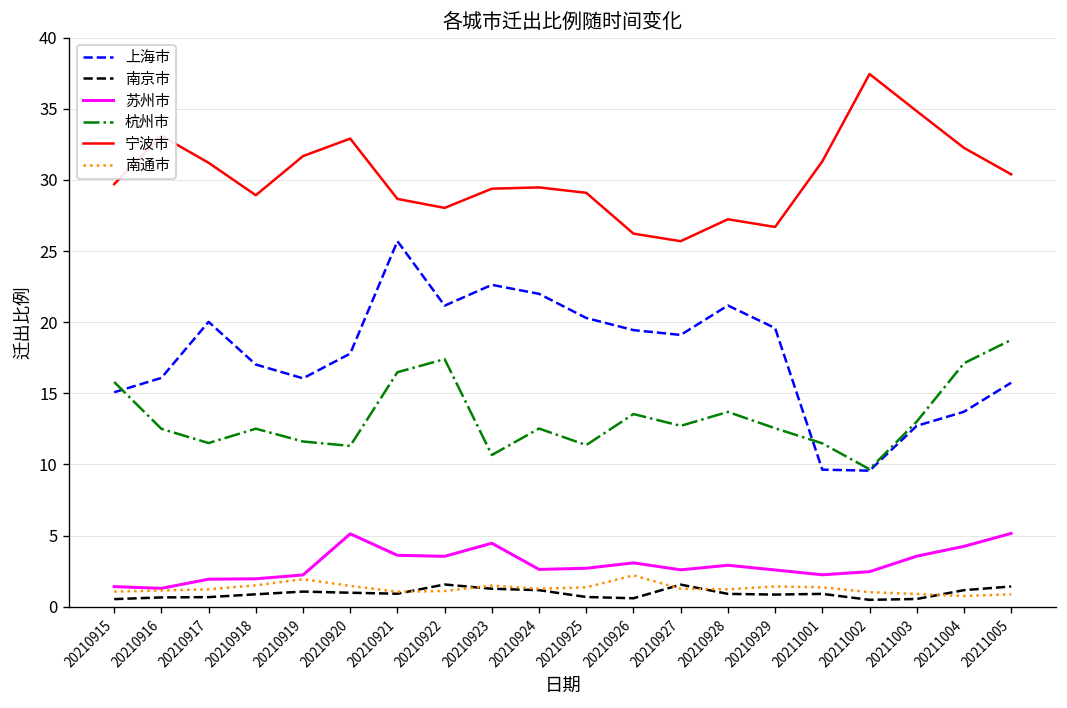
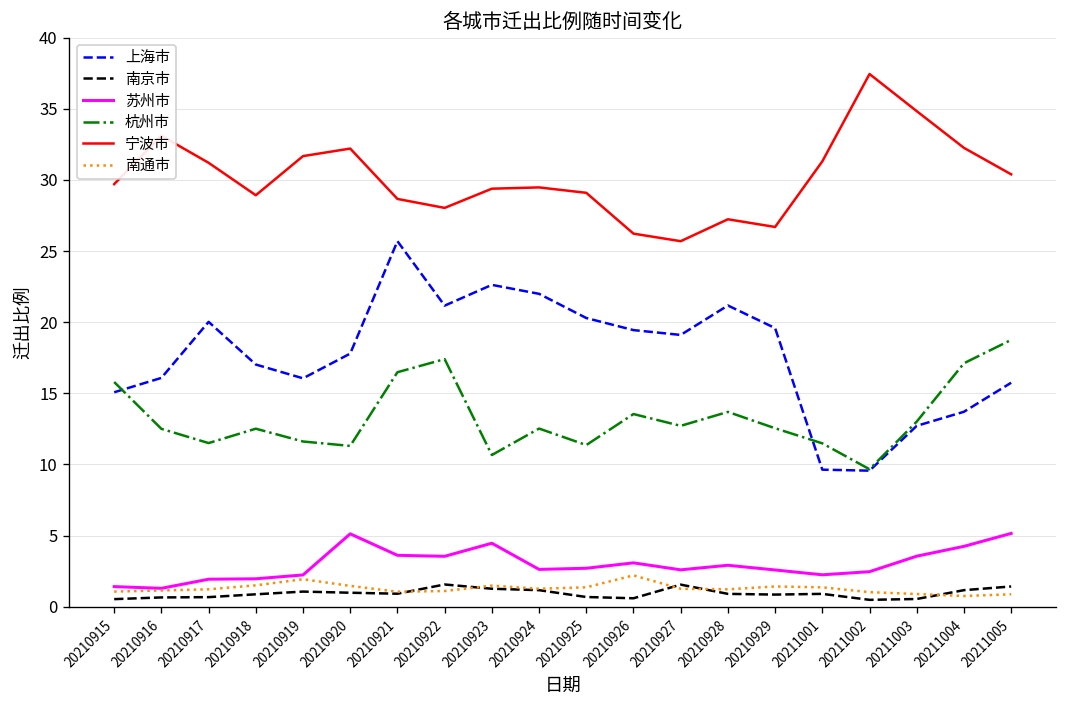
  {
    "上海市": {
      "20210915": 15.1,
      "20210916": 16.1,
      "20210917": 20.0,
      "20210918": 17.0,
      "20210919": 16.1,
      "20210920": 17.8,
      "20210921": 25.7,
      "20210922": 21.2,
      "20210923": 22.6,
      "20210924": 22.0,
      "20210925": 20.3,
      "20210926": 19.4,
      "20210927": 19.1,
      "20210928": 21.2,
      "20210929": 19.6,
      "20211001": 9.6,
      "20211003": 12.7,
      "20211004": 13.7,
      "20211005": 15.7
    },
    "南京市": {
      "20210915": 0.5,
      "20210916": 0.7,
      "20210917": 0.7,
      "20210918": 0.9,
      "20210919": 1.1,
      "20210920": 1.0,
      "20210922": 1.6,
      "20210923": 1.3,
      "20210925": 0.7,
      "20210926": 0.6,
      "20210927": 1.6,
      "20210928": 0.9,
      "20210929": 0.9,
      "20211001": 0.9,
      "20211002": 0.5,
      "20211003": 0.5,
      "20211004": 1.2,
      "20211005": 1.4
    },
    "苏州市": {
      "20210915": 1.4,
      "20210917": 1.9,
      "20210918": 2.0,
      "20210919": 2.2,
      "20210920": 5.1,
      "20210921": 3.6,
      "20210922": 3.5,
      "20210923": 4.5,
      "20210924": 2.6,
      "20210925": 2.7,
      "20210926": 3.1,
      "20210927": 2.6,
      "20210928": 2.9,
      "20210929": 2.6,
      "20211001": 2.2,
      "20211002": 2.5,
      "20211003": 3.6,
      "20211004": 4.2,
      "20211005": 5.2
    },
    "杭州市": {
      "20210915": 15.8,
      "20210916": 12.5,
      "20210917": 11.5,
      "20210918": 12.5,
      "20210919": 11.6,
      "20210920": 11.3,
      "20210921": 16.5,
      "20210922": 17.4,
      "20210923": 10.7,
      "20210924": 12.5,
      "20210925": 11.4,
      "20210926": 13.5,
      "20210927": 12.7,
      "20210928": 13.7,
      "20210929": 12.5,
      "20211001": 11.5,
      "20211003": 13.0,
      "20211004": 17.1,
      "20211005": 18.8
    },
    "宁波市": {
      "20210917": 31.2,
      "20210918": 28.9,
      "20210919": 31.7,
-     "20210920": 32.9,
+     "20210920": 32.2,
      "20210921": 28.7,
      "20210922": 28.0,
      "20210923": 29.4,
      "20210924": 29.5,
      "20210925": 29.1,
      "20210926": 26.2,
      "20210927": 25.7,
      "20210928": 27.2,
      "20210929": 26.7,
      "20211001": 31.3,
      "20211002": 37.4,
      "20211003": 34.8,
      "20211004": 32.3,
      "20211005": 30.4
    },
    "南通市": {
      "20210915": 1.1,
      "20210917": 1.2,
      "20210918": 1.5,
      "20210919": 1.9,
      "20210920": 1.5,
      "20210922": 1.1,
      "20210923": 1.5,
      "20210925": 1.4,
      "20210926": 2.2,
      "20210927": 1.3,
      "20210928": 1.2,
      "20210929": 1.4,
      "20211001": 1.4,
      "20211002": 1.0,
      "20211003": 0.9,
      "20211004": 0.8,
      "20211005": 0.9
    }
  }
